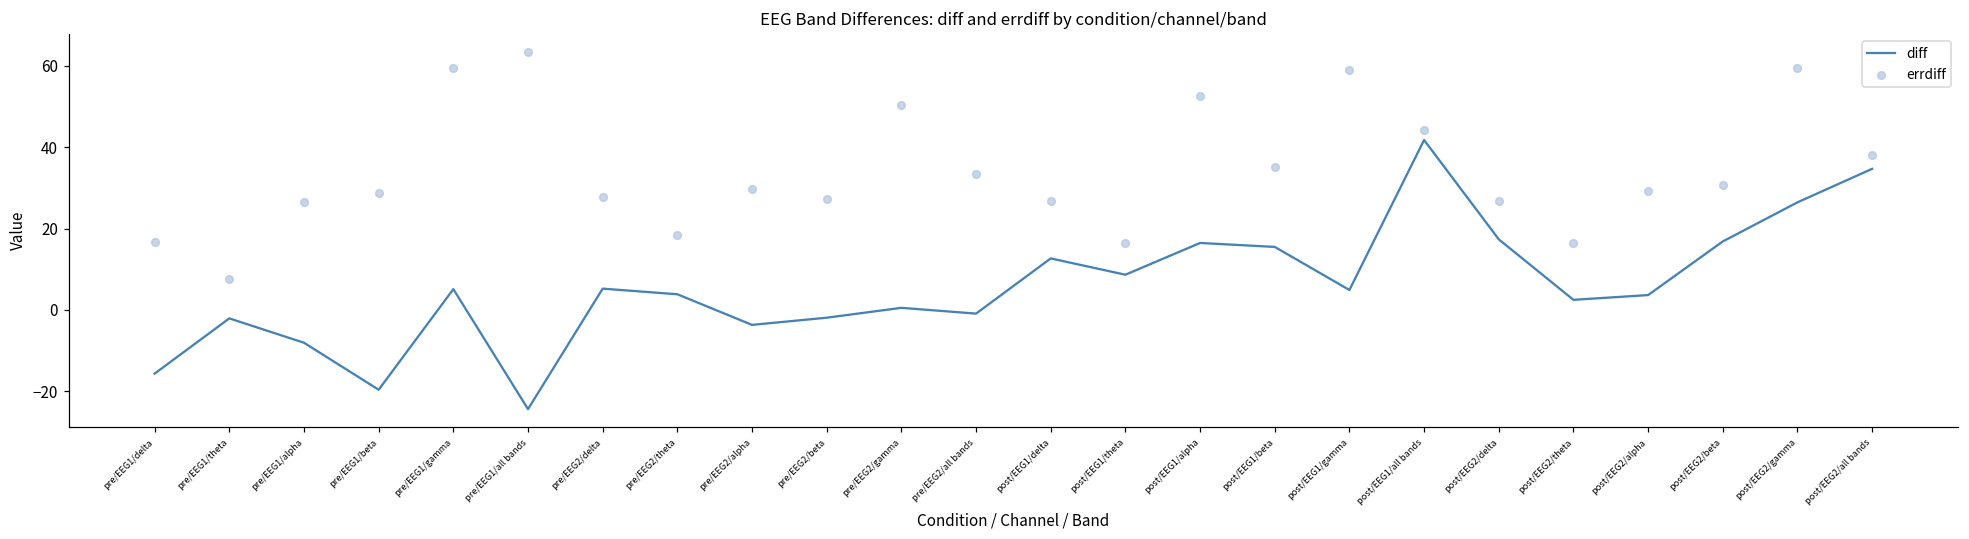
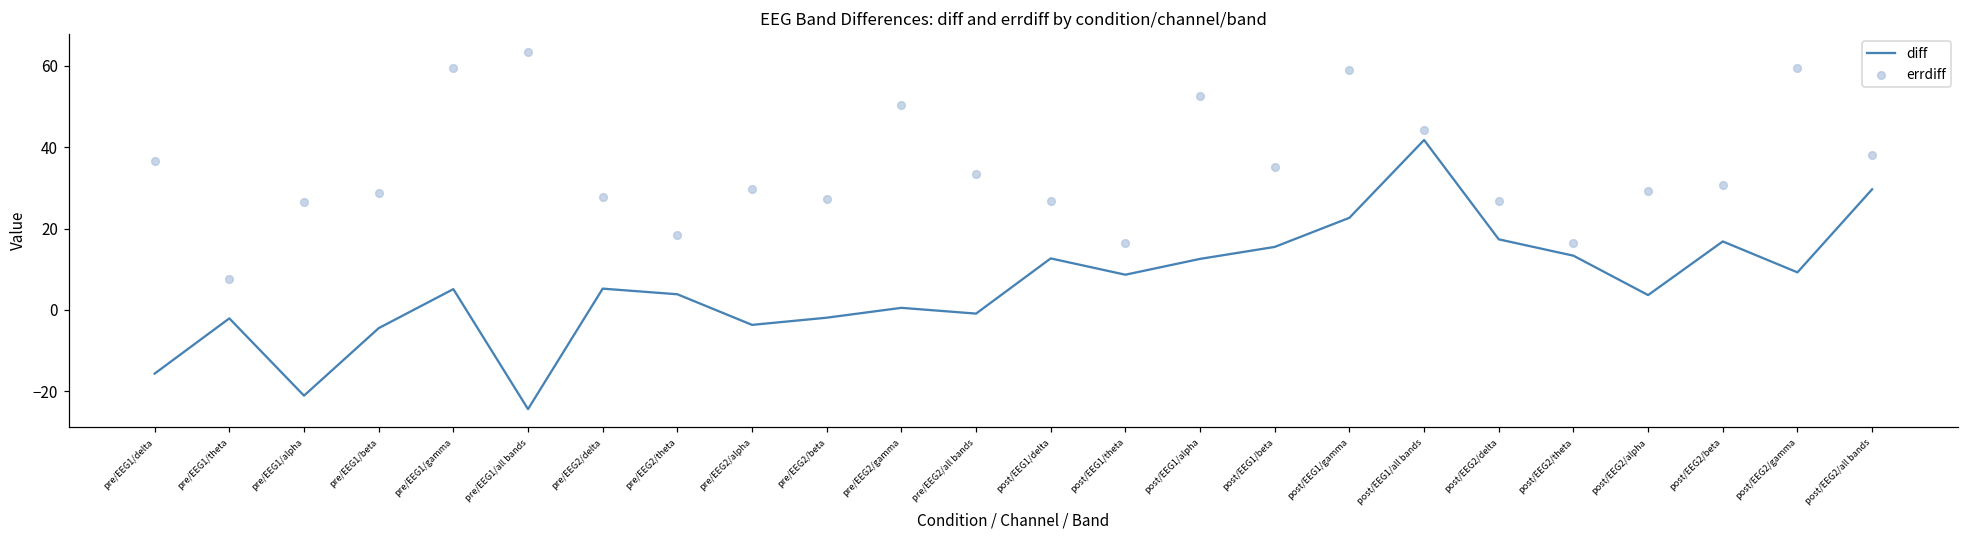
  {
    "errdiff": {
-     "pre/EEG1/delta": 17
+     "pre/EEG1/delta": 37
    },
    "diff": {
      "pre/EEG1/delta": -16,
      "pre/EEG1/theta": -2,
-     "pre/EEG1/alpha": -8,
-     "pre/EEG1/beta": -20,
+     "pre/EEG1/alpha": -21,
+     "pre/EEG1/beta": -4,
      "pre/EEG1/gamma": 5,
      "pre/EEG1/all bands": -24,
      "pre/EEG2/delta": 5,
      "pre/EEG2/theta": 4,
      "pre/EEG2/alpha": -4,
      "pre/EEG2/beta": -2,
      "pre/EEG2/gamma": 1,
      "pre/EEG2/all bands": -1,
      "post/EEG1/delta": 13,
      "post/EEG1/theta": 9,
-     "post/EEG1/alpha": 16,
+     "post/EEG1/alpha": 13,
      "post/EEG1/beta": 15,
-     "post/EEG1/gamma": 5,
+     "post/EEG1/gamma": 23,
      "post/EEG1/all bands": 42,
      "post/EEG2/delta": 17,
-     "post/EEG2/theta": 2,
+     "post/EEG2/theta": 13,
      "post/EEG2/alpha": 4,
      "post/EEG2/beta": 17,
-     "post/EEG2/gamma": 26,
-     "post/EEG2/all bands": 35
+     "post/EEG2/gamma": 9,
+     "post/EEG2/all bands": 30
    }
  }
